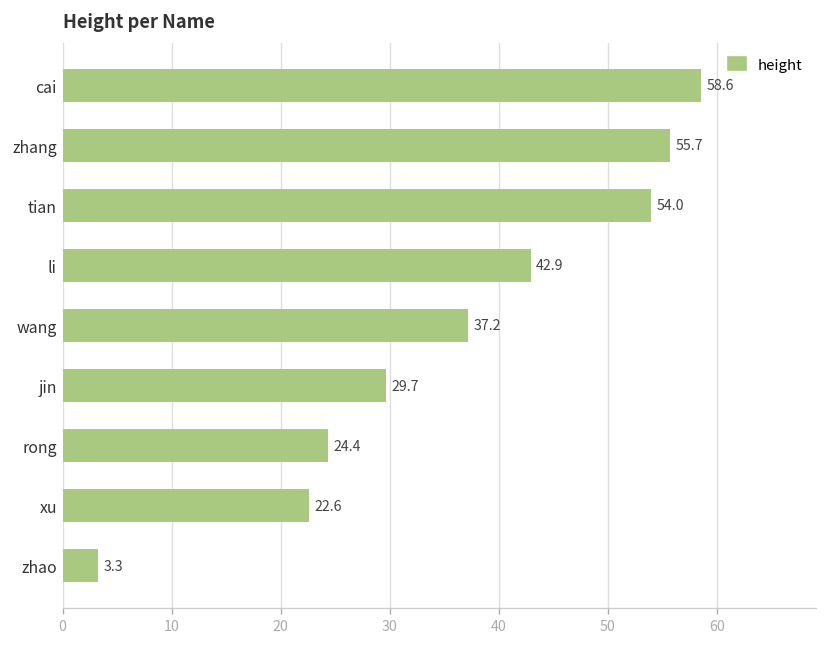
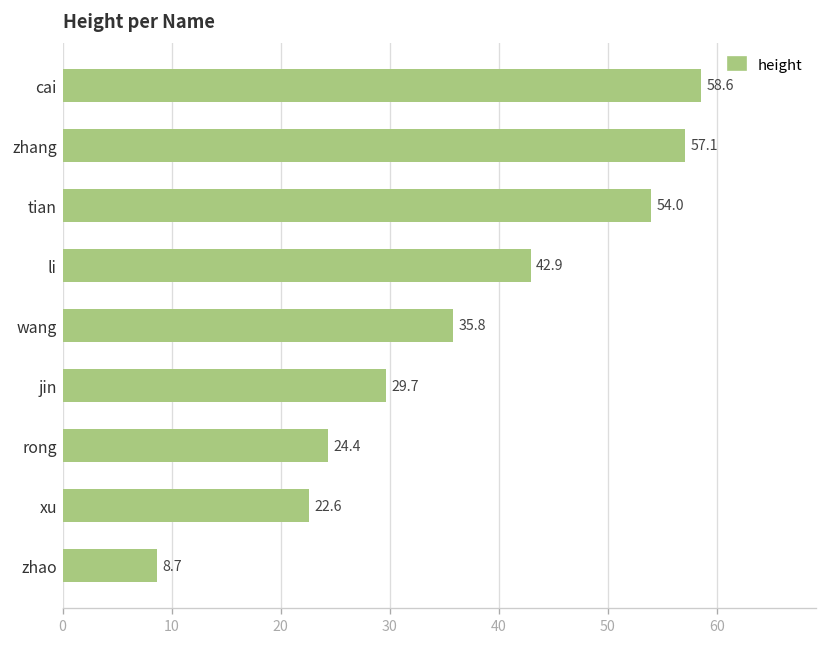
  {
    "cai": 58.6,
-   "zhang": 55.7,
+   "zhang": 57.1,
    "tian": 54.0,
    "li": 42.9,
-   "wang": 37.2,
+   "wang": 35.8,
    "jin": 29.7,
    "rong": 24.4,
    "xu": 22.6,
-   "zhao": 3.3
+   "zhao": 8.7
  }
